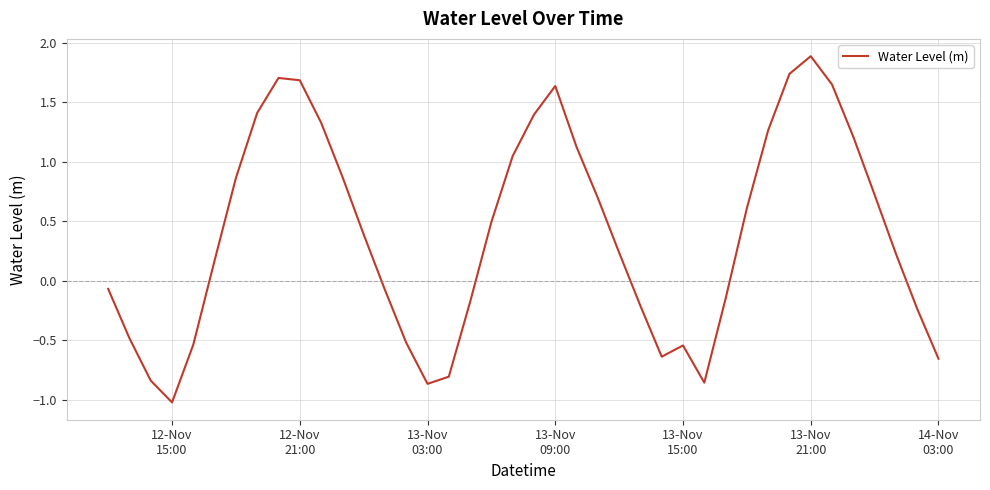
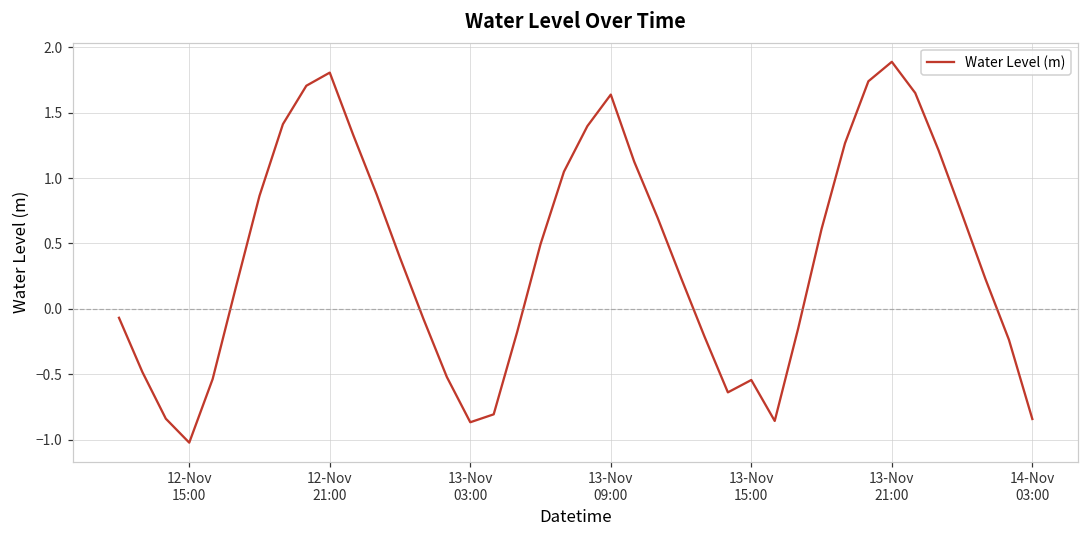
  {
    "12-Nov 15:00": -1.02,
-   "12-Nov 21:00": 1.69,
+   "12-Nov 21:00": 1.81,
    "13-Nov 03:00": -0.87,
    "13-Nov 09:00": 1.64,
    "13-Nov 15:00": -0.54,
    "13-Nov 21:00": 1.89,
-   "14-Nov 03:00": -0.66
+   "14-Nov 03:00": -0.84
  }
